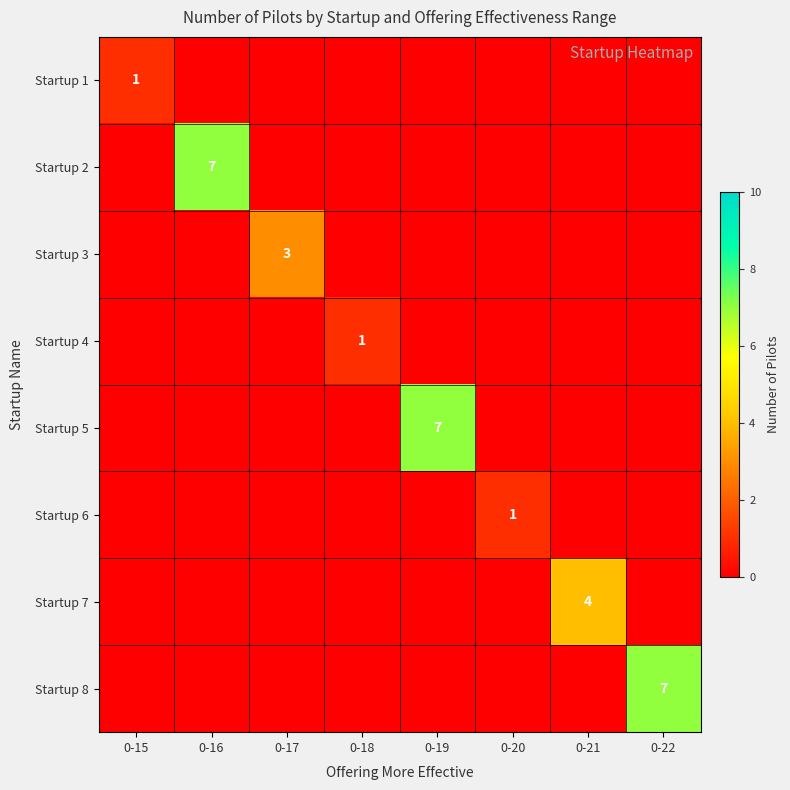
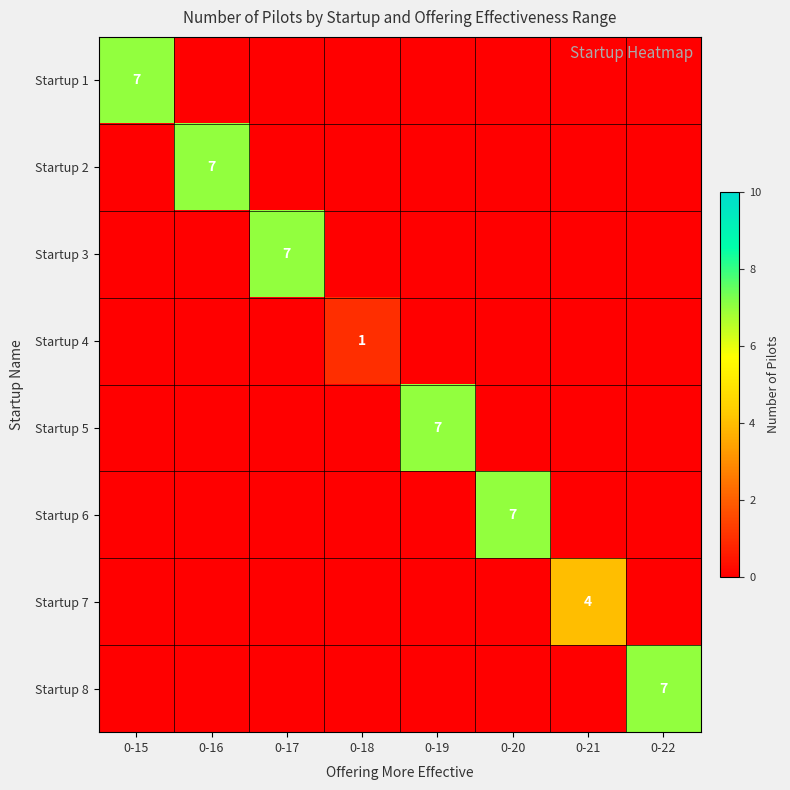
  {
    "Startup 1": {
-     "0-15": 1
+     "0-15": 7
    },
    "Startup 2": {
      "0-16": 7
    },
    "Startup 3": {
-     "0-17": 3
+     "0-17": 7
    },
    "Startup 4": {
      "0-18": 1
    },
    "Startup 5": {
      "0-19": 7
    },
    "Startup 6": {
-     "0-20": 1
+     "0-20": 7
    },
    "Startup 7": {
      "0-21": 4
    },
    "Startup 8": {
      "0-22": 7
    }
  }
